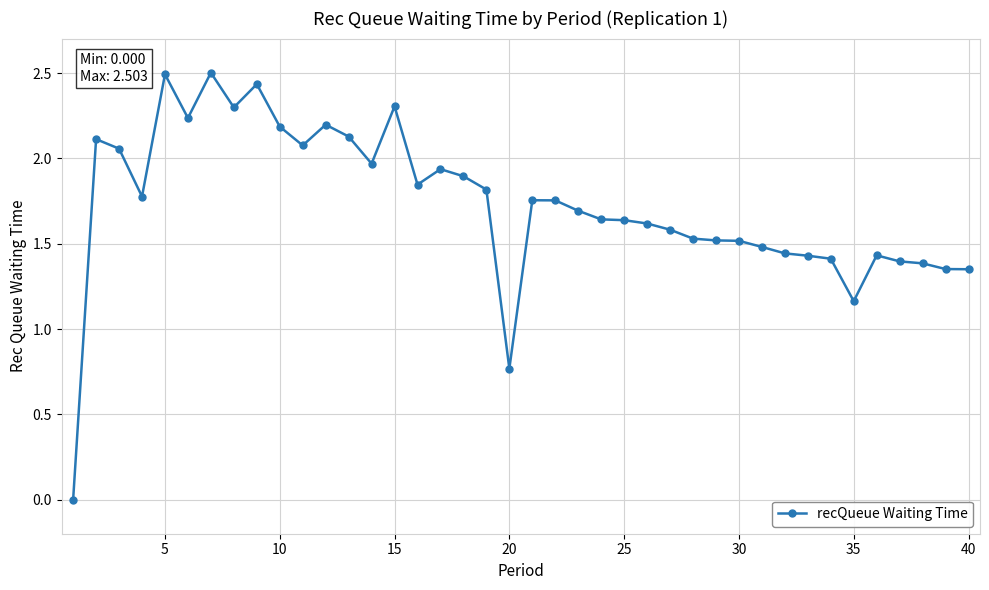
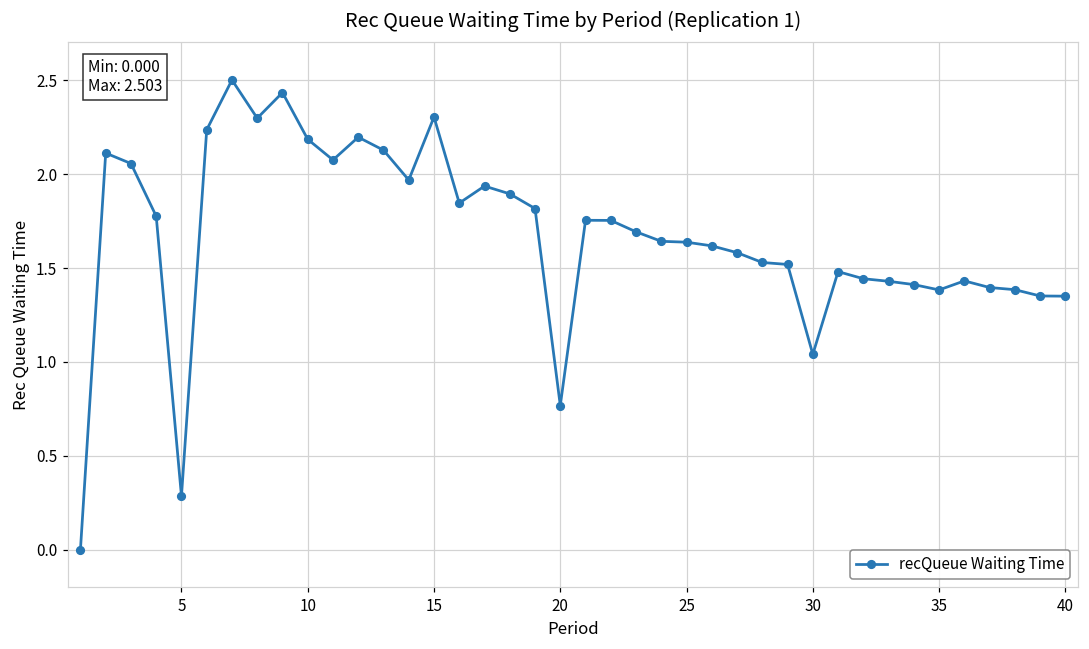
  {
-   "5": 2.49,
+   "5": 0.28,
    "10": 2.19,
    "15": 2.31,
    "20": 0.77,
    "25": 1.64,
-   "30": 1.52,
-   "35": 1.16,
+   "30": 1.04,
+   "35": 1.38,
    "40": 1.35
  }
